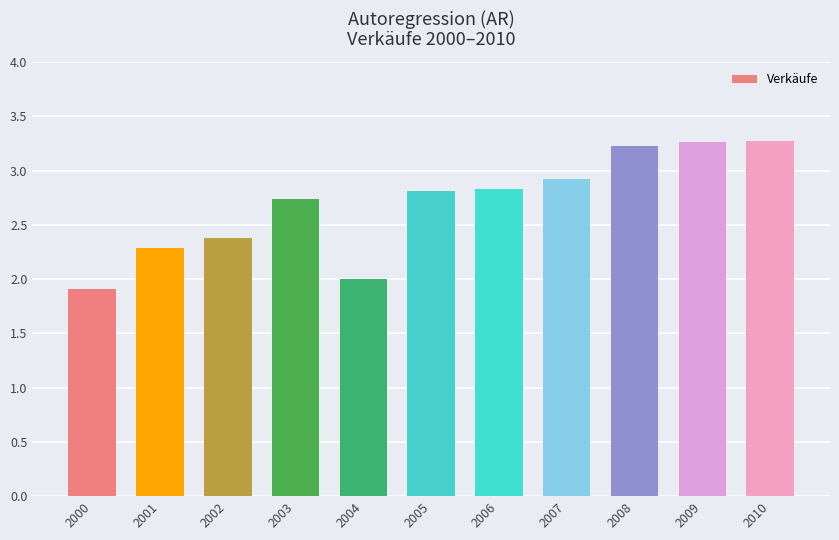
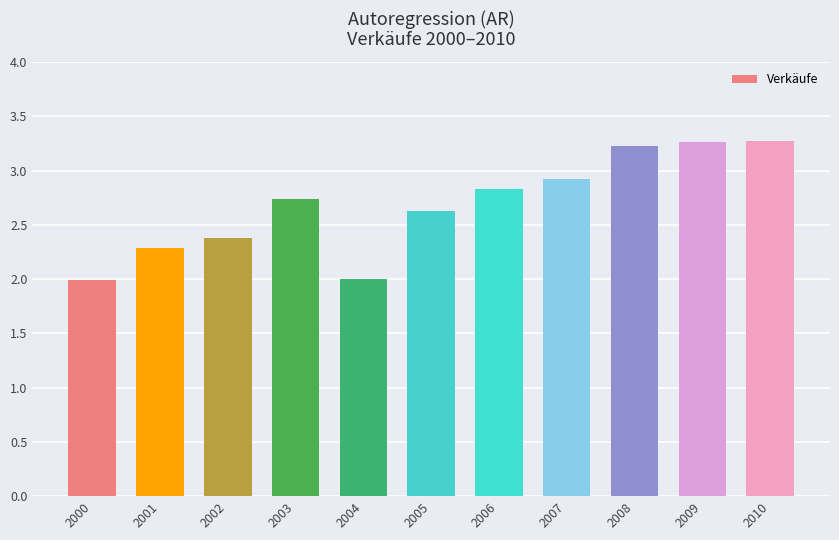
  {
-   "2000": 1.91,
+   "2000": 1.99,
    "2001": 2.29,
    "2002": 2.38,
    "2003": 2.74,
    "2004": 2.00,
-   "2005": 2.81,
+   "2005": 2.63,
    "2006": 2.83,
    "2007": 2.92,
    "2008": 3.23,
    "2009": 3.26,
    "2010": 3.27
  }
